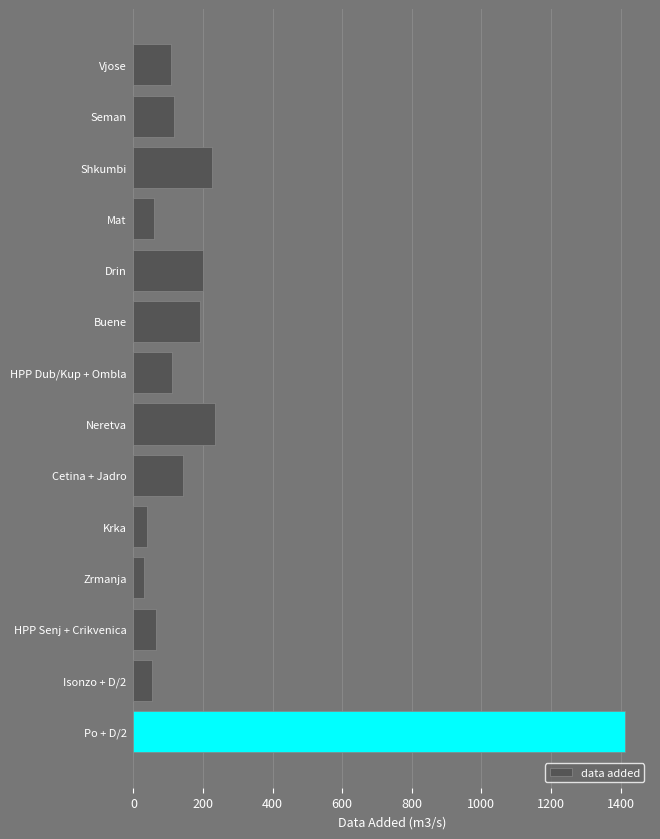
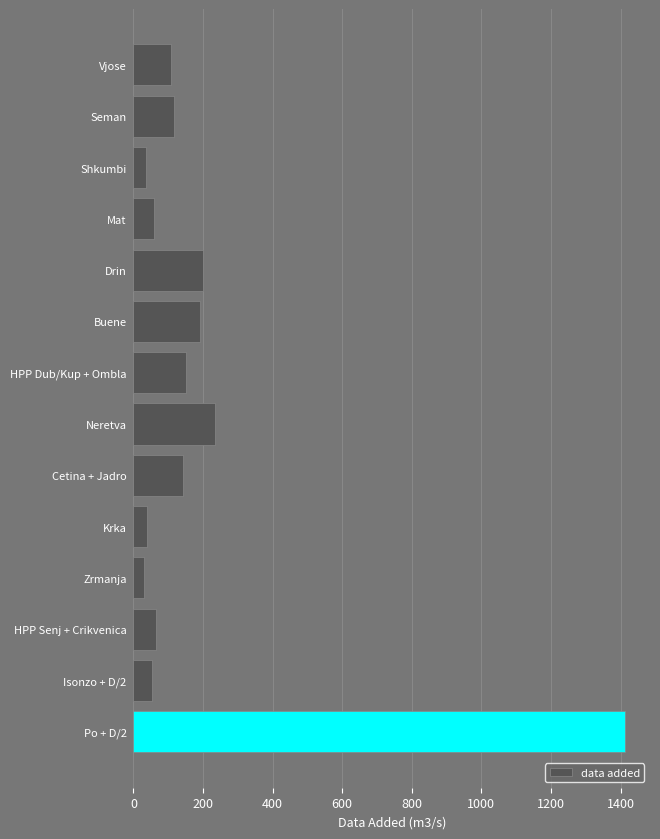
  {
    "Vjose": 110,
    "Seman": 120,
-   "Shkumbi": 230,
+   "Shkumbi": 40,
    "Mat": 60,
    "Drin": 200,
    "Buene": 190,
-   "HPP Dub/Kup + Ombla": 110,
+   "HPP Dub/Kup + Ombla": 150,
    "Neretva": 230,
    "Cetina + Jadro": 140,
    "Krka": 40,
    "Zrmanja": 30,
    "HPP Senj + Crikvenica": 60,
    "Isonzo + D/2": 50,
    "Po + D/2": 1410
  }
